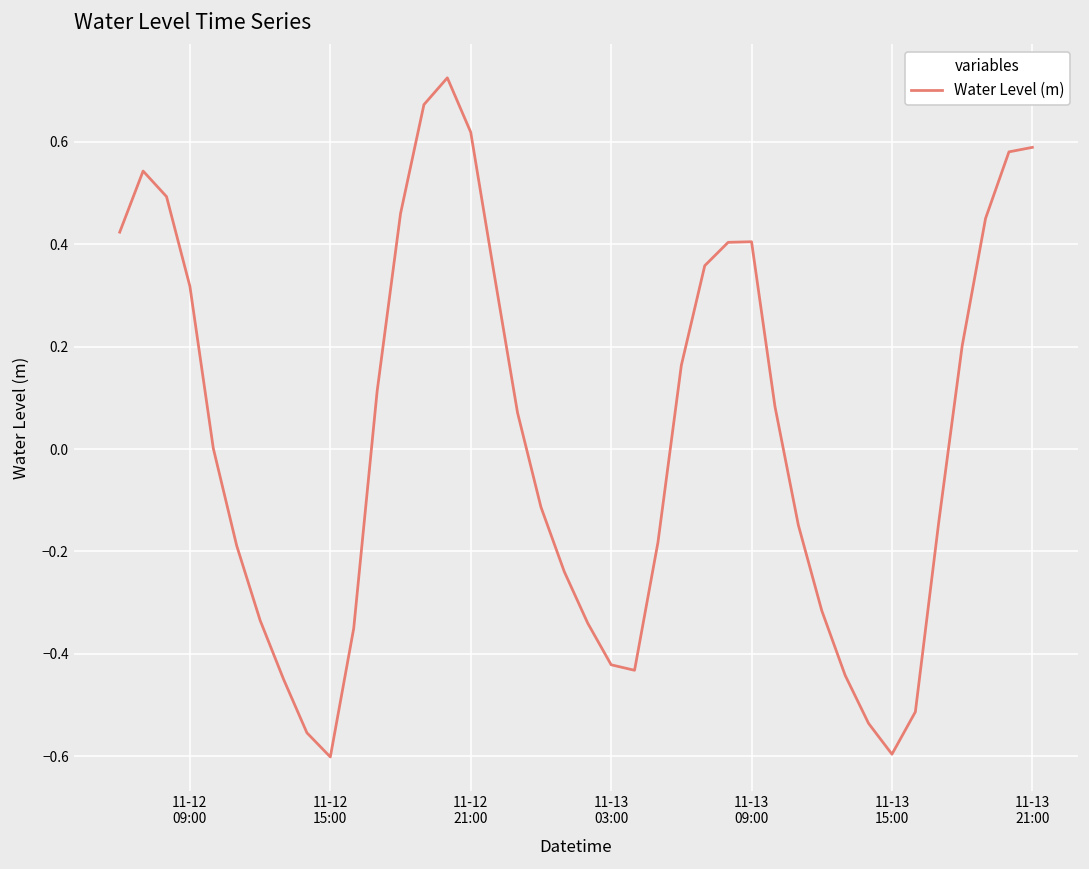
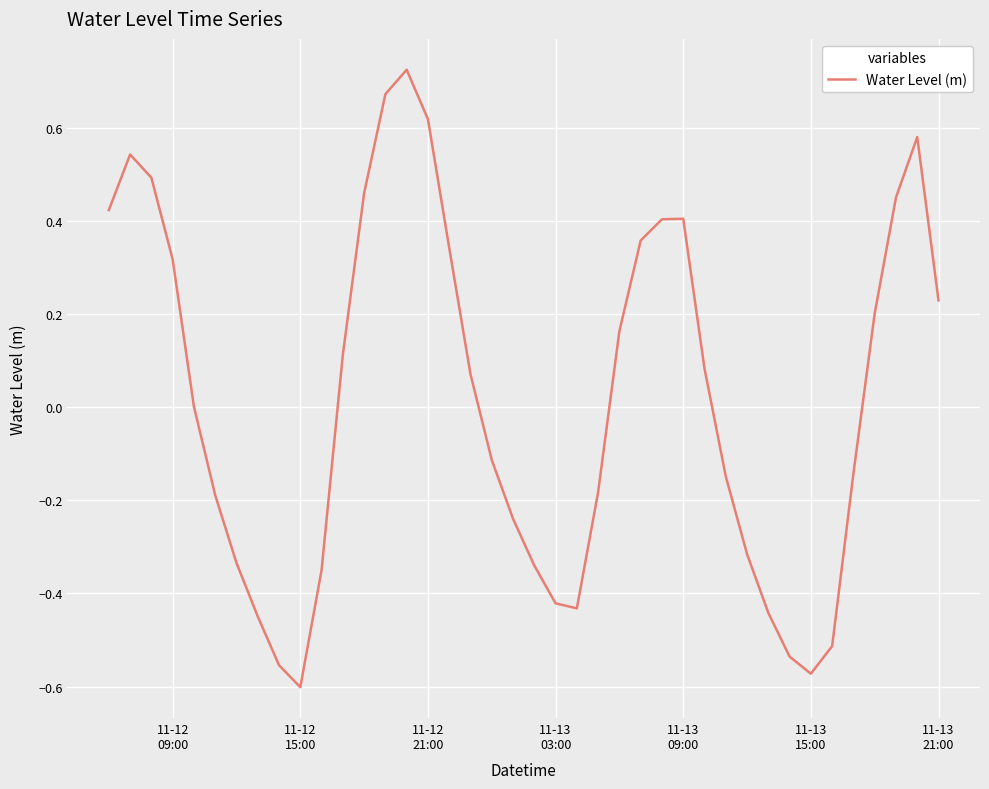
  {
    "11-12 09:00": 0.32,
    "11-12 15:00": -0.60,
    "11-12 21:00": 0.62,
    "11-13 03:00": -0.42,
    "11-13 09:00": 0.40,
-   "11-13 15:00": -0.60,
-   "11-13 21:00": 0.59
+   "11-13 15:00": -0.57,
+   "11-13 21:00": 0.23
  }
